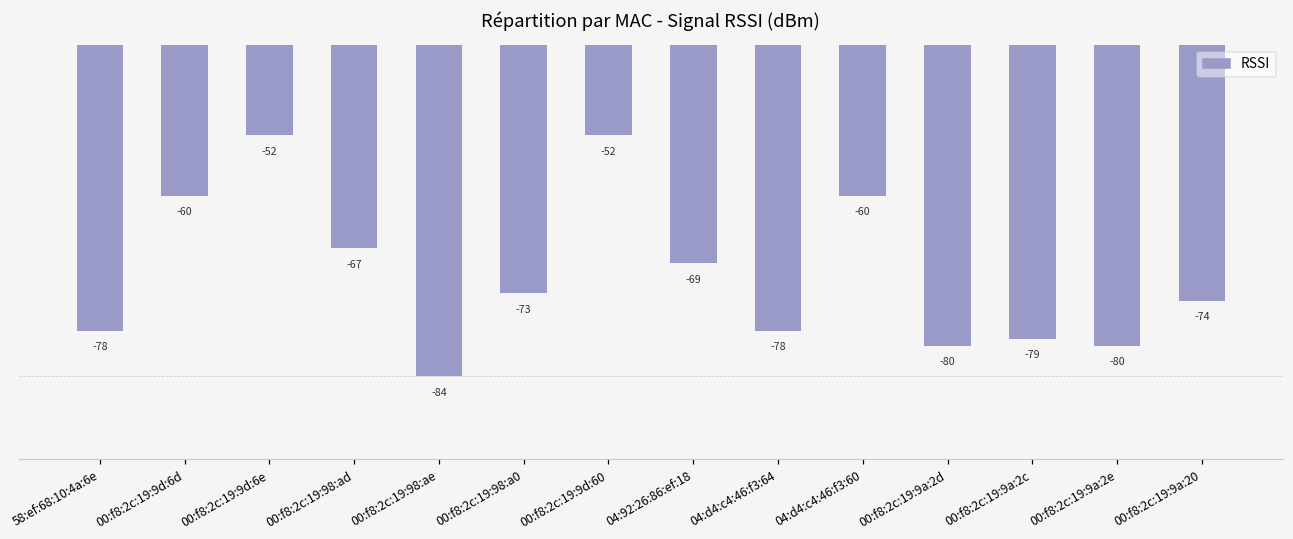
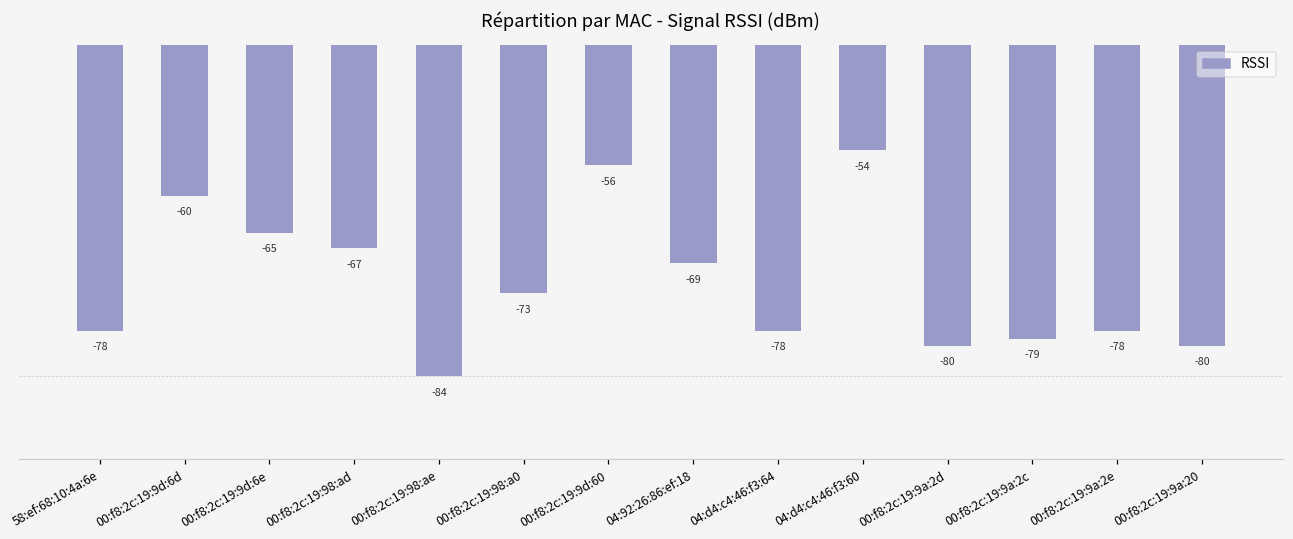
  {
    "58:ef:68:10:4a:6e": -78,
    "00:f8:2c:19:9d:6d": -60,
-   "00:f8:2c:19:9d:6e": -52,
+   "00:f8:2c:19:9d:6e": -65,
    "00:f8:2c:19:98:ad": -67,
    "00:f8:2c:19:98:ae": -84,
    "00:f8:2c:19:98:a0": -73,
-   "00:f8:2c:19:9d:60": -52,
+   "00:f8:2c:19:9d:60": -56,
    "04:92:26:86:ef:18": -69,
    "04:d4:c4:46:f3:64": -78,
-   "04:d4:c4:46:f3:60": -60,
+   "04:d4:c4:46:f3:60": -54,
    "00:f8:2c:19:9a:2d": -80,
    "00:f8:2c:19:9a:2c": -79,
-   "00:f8:2c:19:9a:2e": -80,
-   "00:f8:2c:19:9a:20": -74
+   "00:f8:2c:19:9a:2e": -78,
+   "00:f8:2c:19:9a:20": -80
  }
